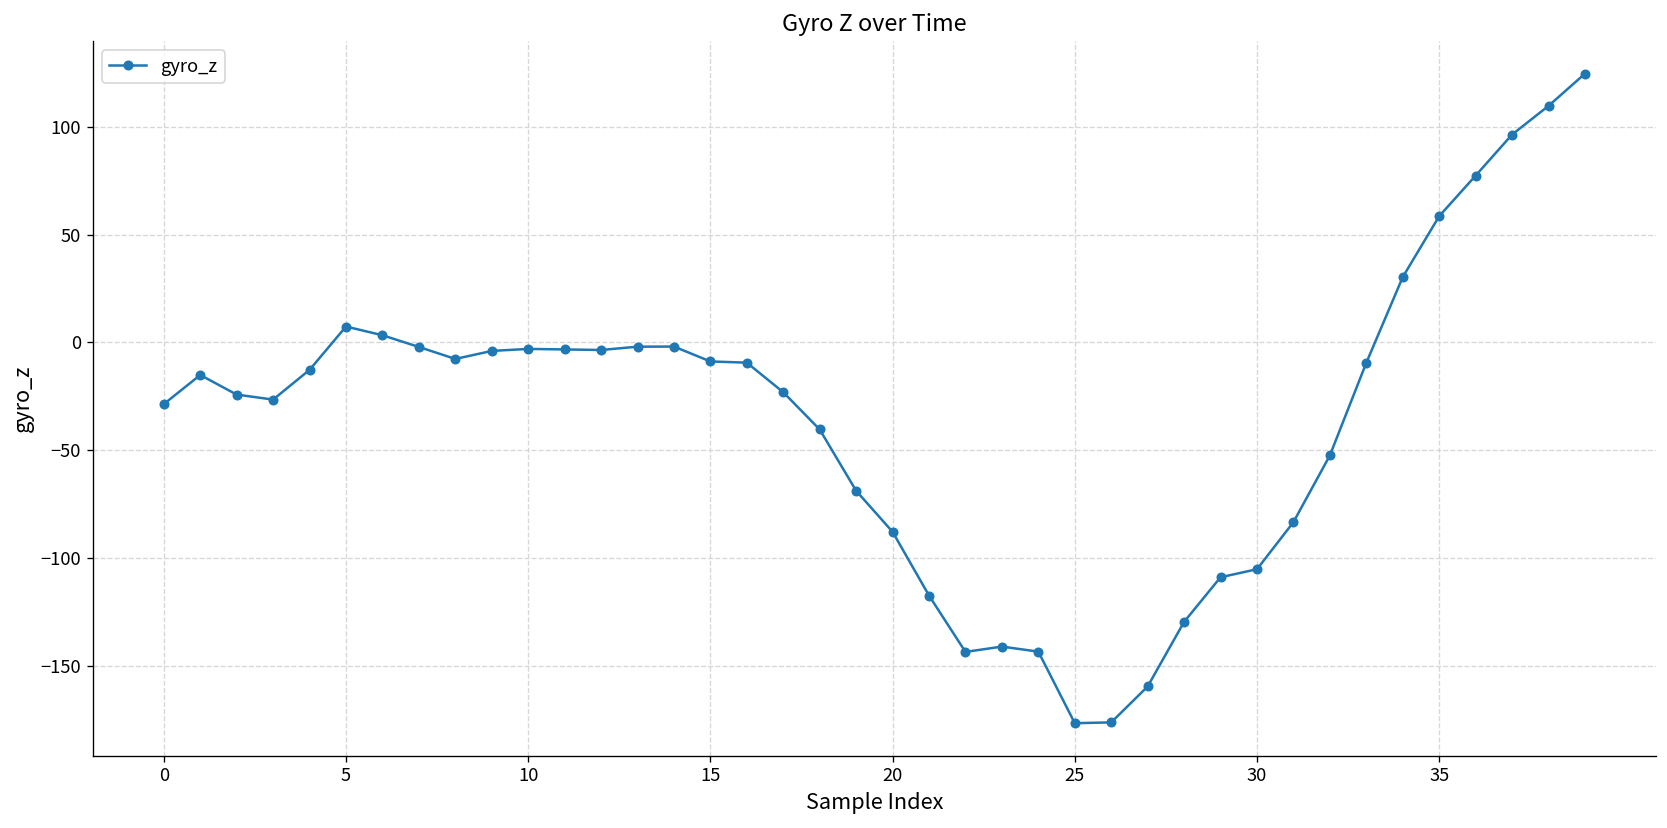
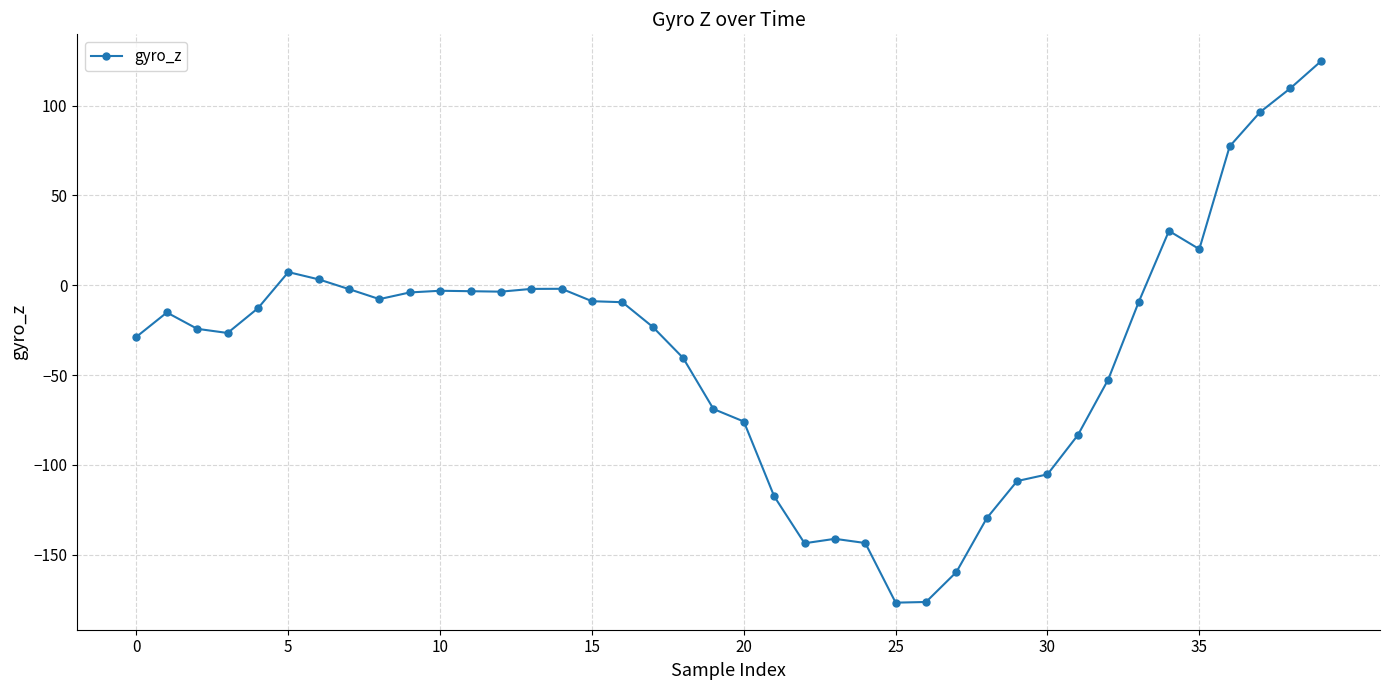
  {
    "0": -29,
    "5": 7,
    "10": -3,
    "15": -9,
-   "20": -88,
+   "20": -76,
    "25": -177,
    "30": -105,
-   "35": 59
+   "35": 20
  }
